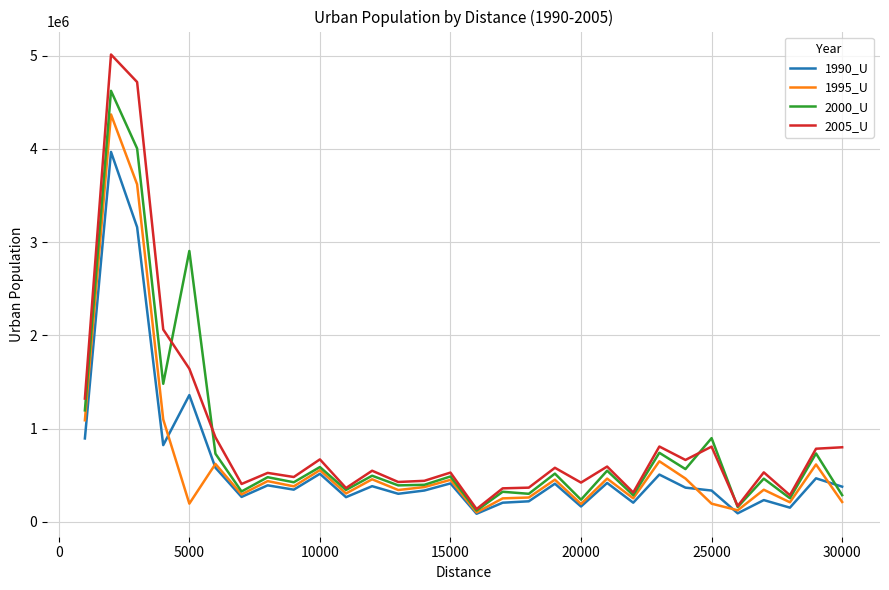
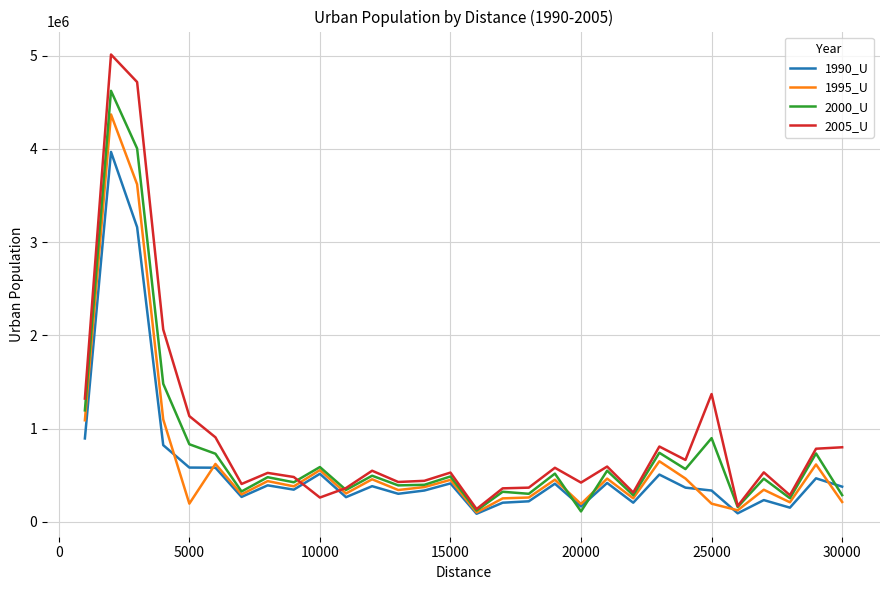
  {
    "1990_U": {
-     "5000": 1400000,
+     "5000": 600000,
      "10000": 500000,
      "15000": 400000,
      "25000": 300000,
      "30000": 400000
    },
    "1995_U": {
      "5000": 200000,
      "10000": 600000,
      "15000": 400000,
      "25000": 200000,
      "30000": 200000
    },
    "2000_U": {
-     "5000": 2900000,
+     "5000": 800000,
      "10000": 600000,
      "15000": 500000,
-     "20000": 200000,
+     "20000": 100000,
      "25000": 900000,
      "30000": 300000
    },
    "2005_U": {
-     "5000": 1600000,
-     "10000": 700000,
+     "5000": 1100000,
+     "10000": 300000,
      "15000": 500000,
      "20000": 400000,
-     "25000": 800000,
+     "25000": 1400000,
      "30000": 800000
    }
  }
